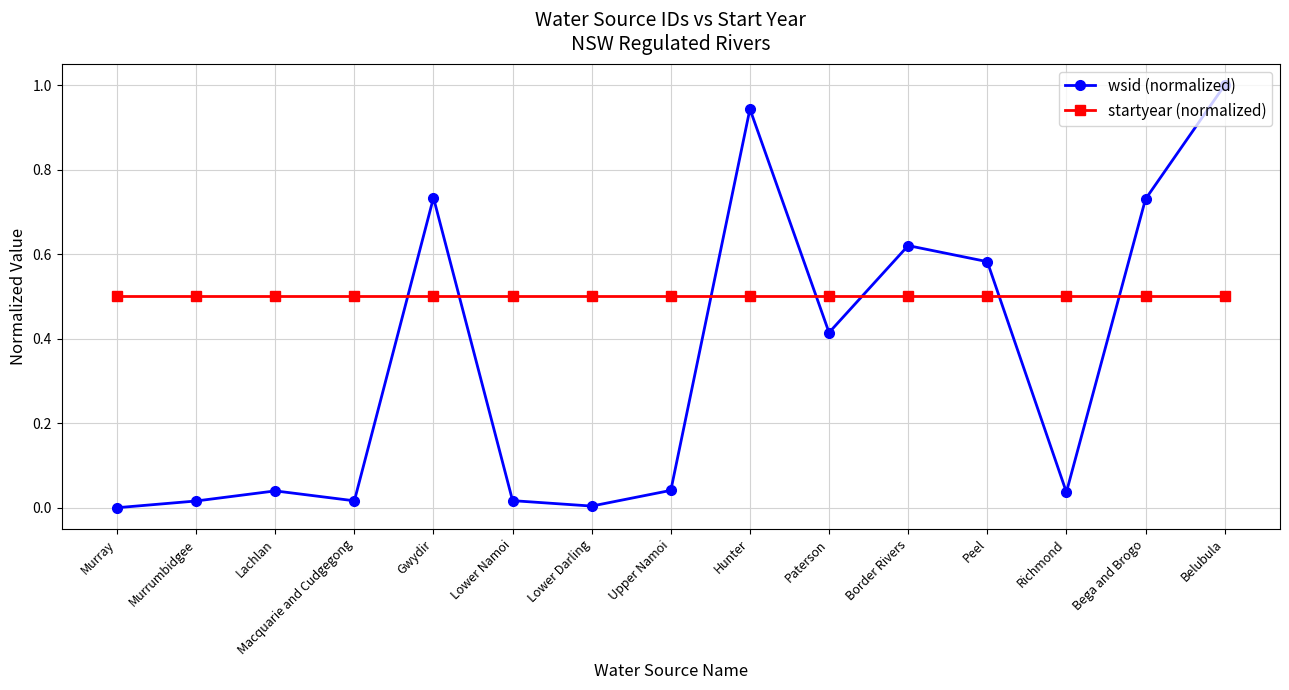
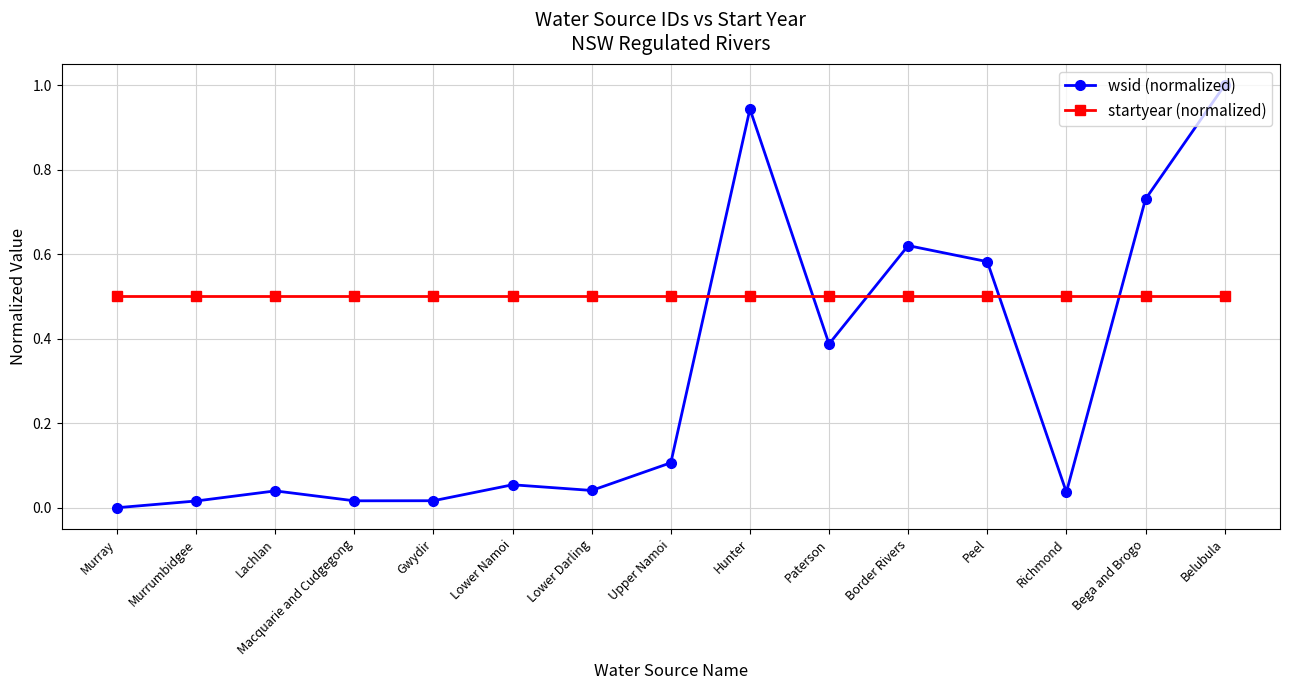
  {
    "wsid (normalized)": {
      "Murray": 0.00,
      "Murrumbidgee": 0.02,
      "Lachlan": 0.04,
      "Macquarie and Cudgegong": 0.02,
-     "Gwydir": 0.73,
-     "Lower Namoi": 0.02,
-     "Lower Darling": 0.00,
-     "Upper Namoi": 0.04,
+     "Gwydir": 0.02,
+     "Lower Namoi": 0.05,
+     "Lower Darling": 0.04,
+     "Upper Namoi": 0.11,
      "Hunter": 0.94,
-     "Paterson": 0.41,
+     "Paterson": 0.39,
      "Border Rivers": 0.62,
      "Peel": 0.58,
      "Richmond": 0.04,
      "Bega and Brogo": 0.73
    },
    "startyear (normalized)": {
      "Murray": 0.50,
      "Murrumbidgee": 0.50,
      "Lachlan": 0.50,
      "Macquarie and Cudgegong": 0.50,
      "Gwydir": 0.50,
      "Lower Namoi": 0.50,
      "Lower Darling": 0.50,
      "Upper Namoi": 0.50,
      "Hunter": 0.50,
      "Paterson": 0.50,
      "Border Rivers": 0.50,
      "Peel": 0.50,
      "Richmond": 0.50,
      "Bega and Brogo": 0.50,
      "Belubula": 0.50
    }
  }
